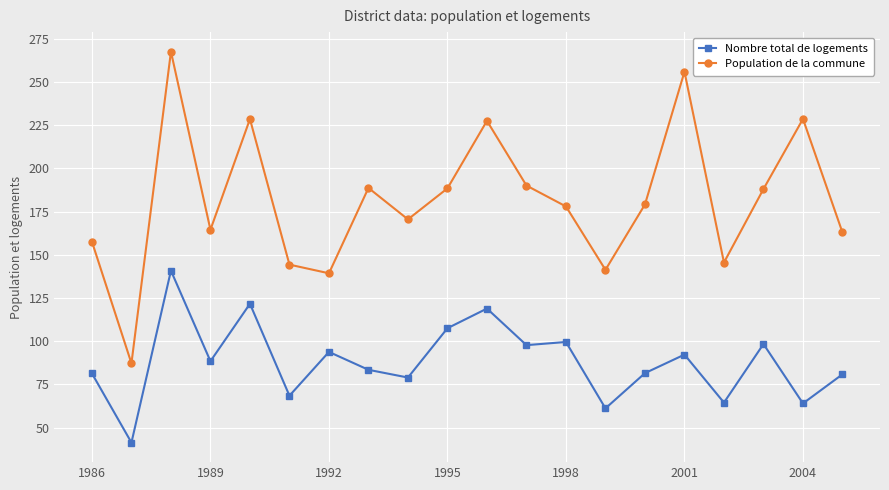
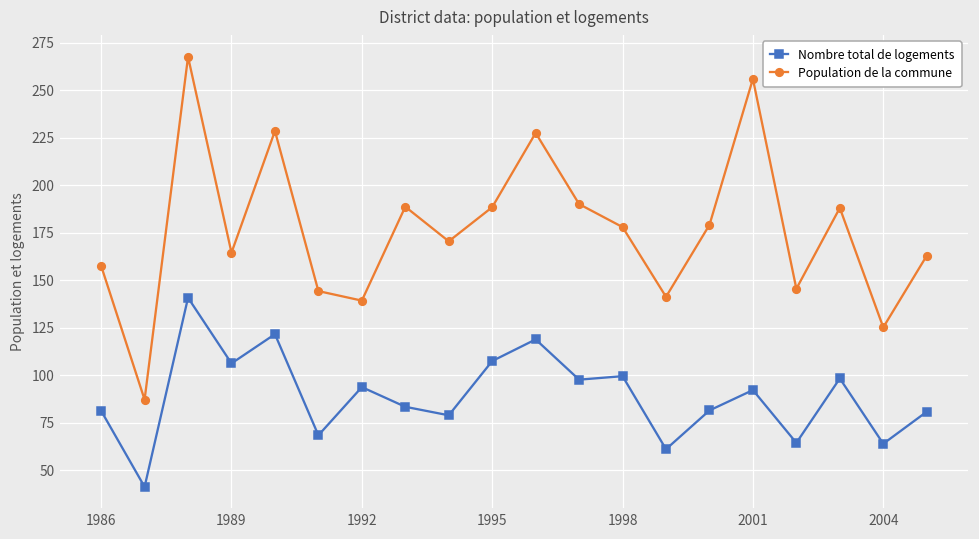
  {
    "Nombre total de logements": {
      "1986": 81,
-     "1989": 88,
+     "1989": 106,
      "1992": 94,
      "1995": 108,
      "1998": 100,
      "2001": 92,
      "2004": 64
    },
    "Population de la commune": {
      "1986": 158,
      "1989": 165,
      "1992": 139,
      "1995": 189,
      "1998": 178,
      "2001": 256,
-     "2004": 229
+     "2004": 125
    }
  }
